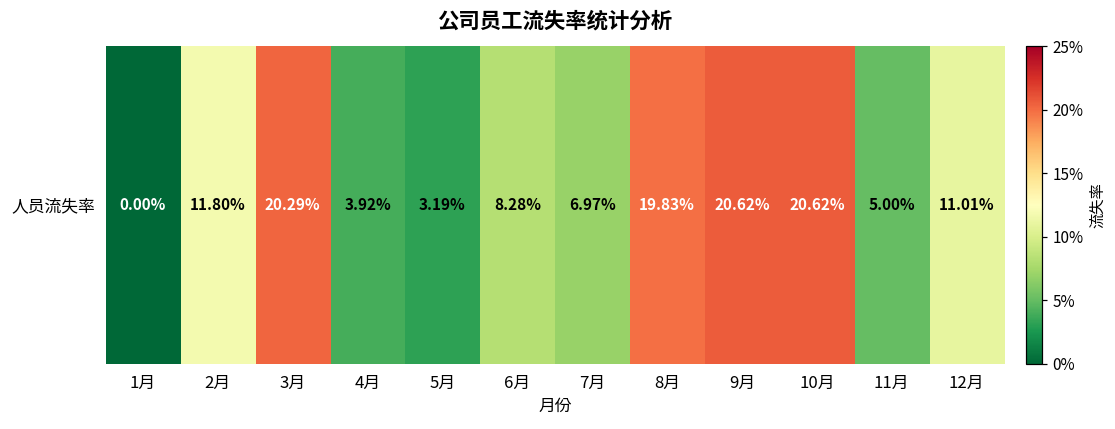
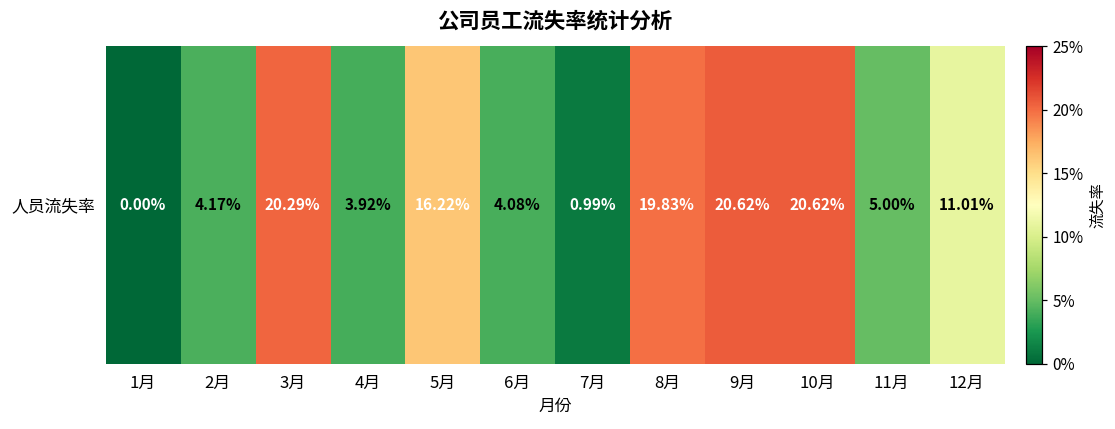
  {
    "人员流失率": {
      "1月": "0.00%",
-     "2月": "11.80%",
+     "2月": "4.17%",
      "3月": "20.29%",
      "4月": "3.92%",
-     "5月": "3.19%",
-     "6月": "8.28%",
-     "7月": "6.97%",
+     "5月": "16.22%",
+     "6月": "4.08%",
+     "7月": "0.99%",
      "8月": "19.83%",
      "9月": "20.62%",
      "10月": "20.62%",
      "11月": "5.00%",
      "12月": "11.01%"
    }
  }
